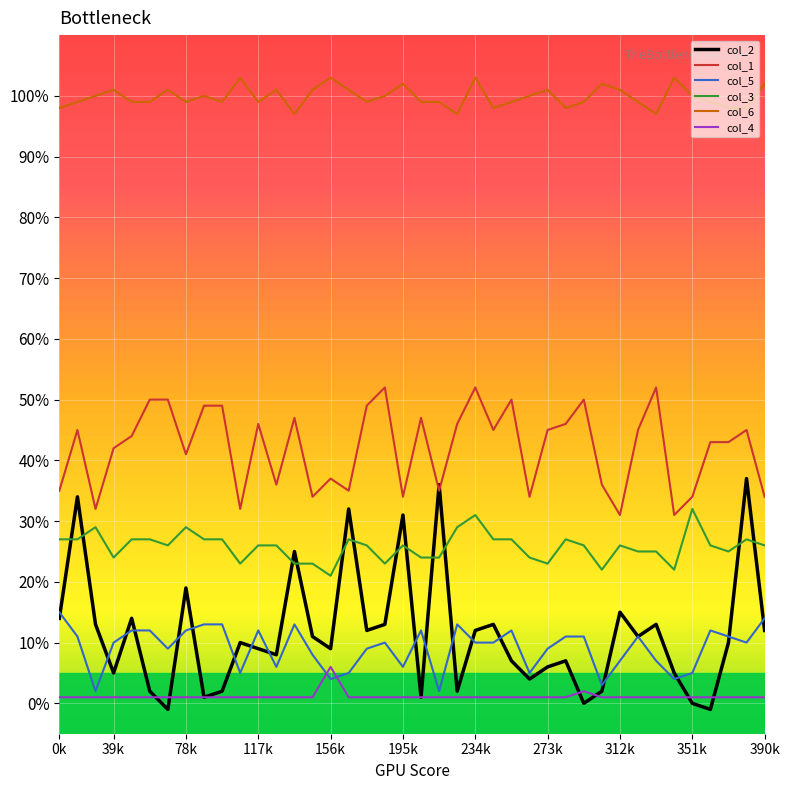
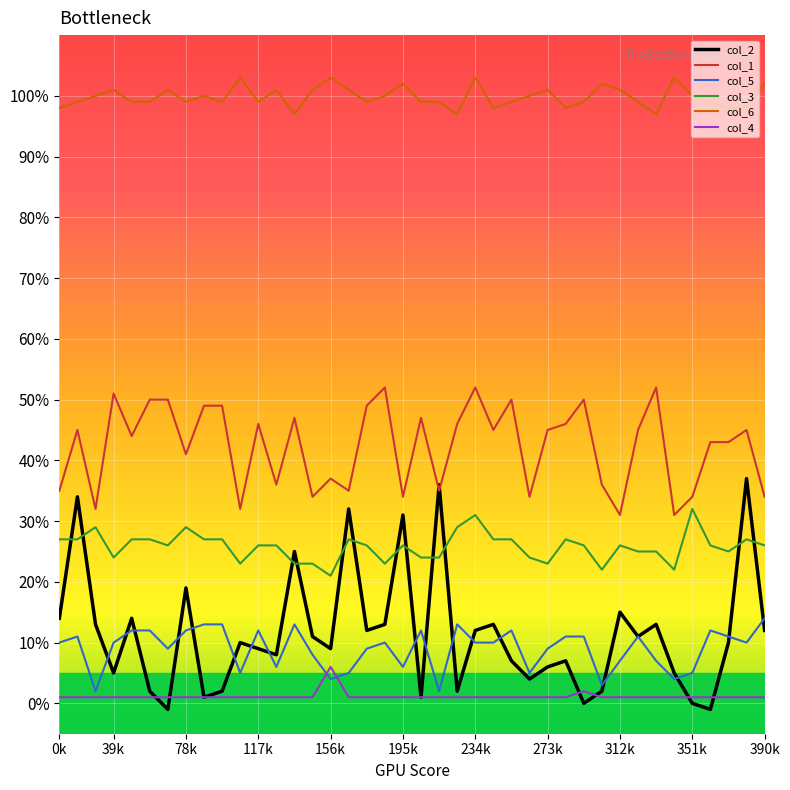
  {
    "col_2": {
      "0k": "14%",
      "78k": "19%",
      "117k": "9%",
      "156k": "9%",
      "195k": "31%",
      "234k": "12%",
      "273k": "6%",
      "312k": "15%",
      "390k": "12%"
    },
    "col_1": {
      "0k": "35%",
-     "39k": "42%",
+     "39k": "51%",
      "78k": "41%",
      "117k": "46%",
      "156k": "37%",
      "195k": "34%",
      "234k": "52%",
      "273k": "45%",
      "312k": "31%",
      "351k": "34%",
      "390k": "34%"
    },
    "col_5": {
-     "0k": "15%",
+     "0k": "10%",
      "39k": "10%",
      "78k": "12%",
      "117k": "12%",
      "195k": "6%",
      "234k": "10%",
      "273k": "9%",
      "312k": "7%",
      "390k": "14%"
    },
    "col_3": {
      "0k": "27%",
      "39k": "24%",
      "78k": "29%",
      "117k": "26%",
      "156k": "21%",
      "195k": "26%",
      "234k": "31%",
      "273k": "23%",
      "312k": "26%",
      "351k": "32%",
      "390k": "26%"
    },
    "col_6": {
      "0k": "98%",
      "39k": "101%",
      "78k": "99%",
      "117k": "99%",
      "156k": "103%",
      "195k": "102%",
      "234k": "103%",
      "273k": "101%",
      "312k": "101%",
      "390k": "102%"
    },
    "col_4": {
      "156k": "6%"
    }
  }
